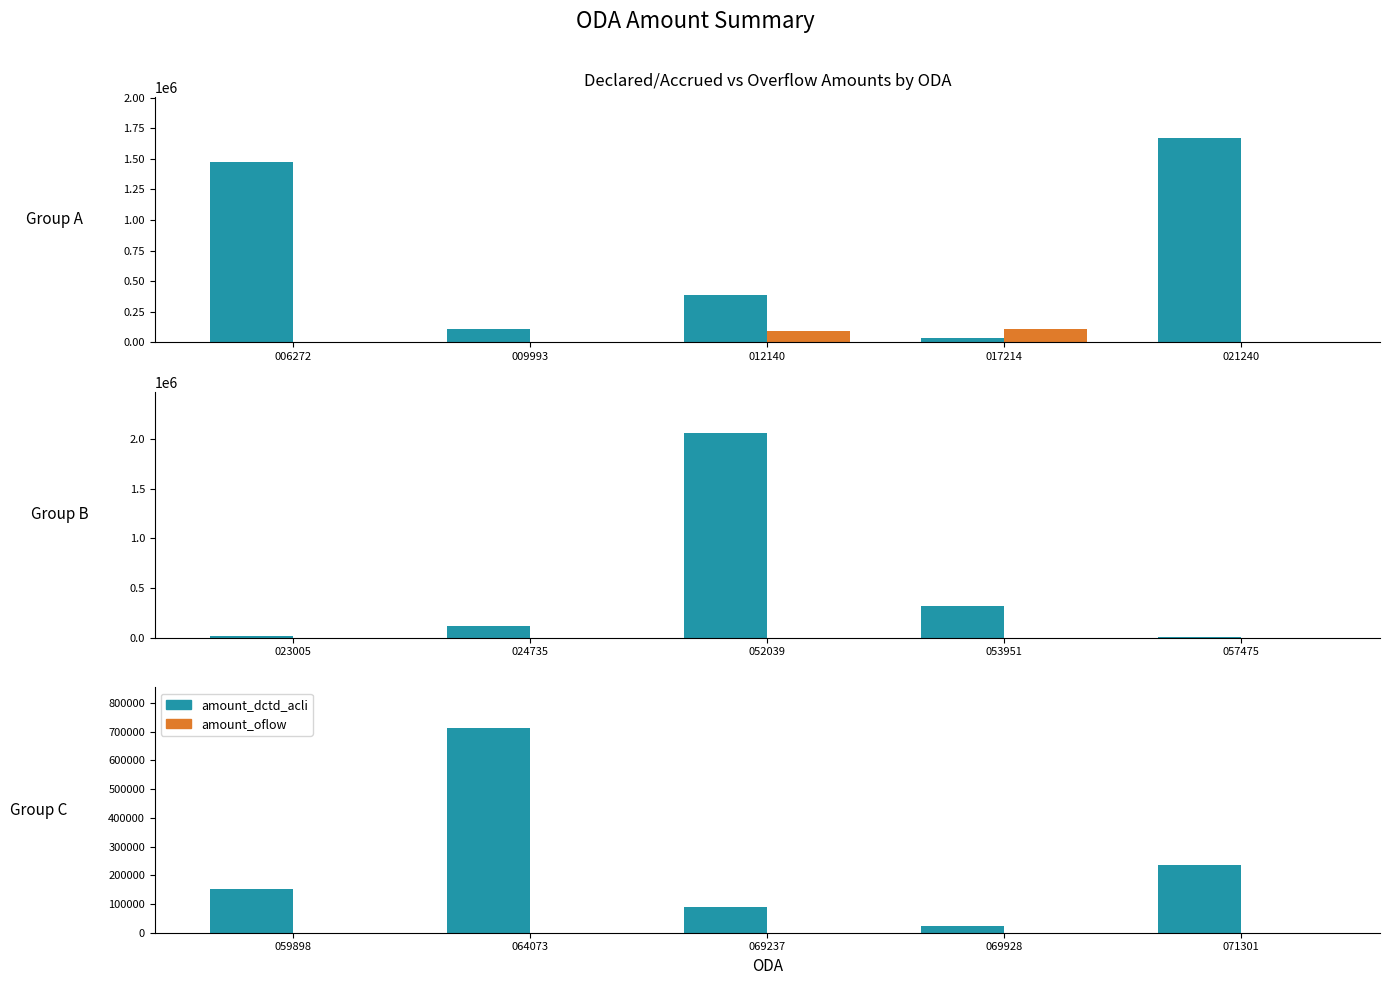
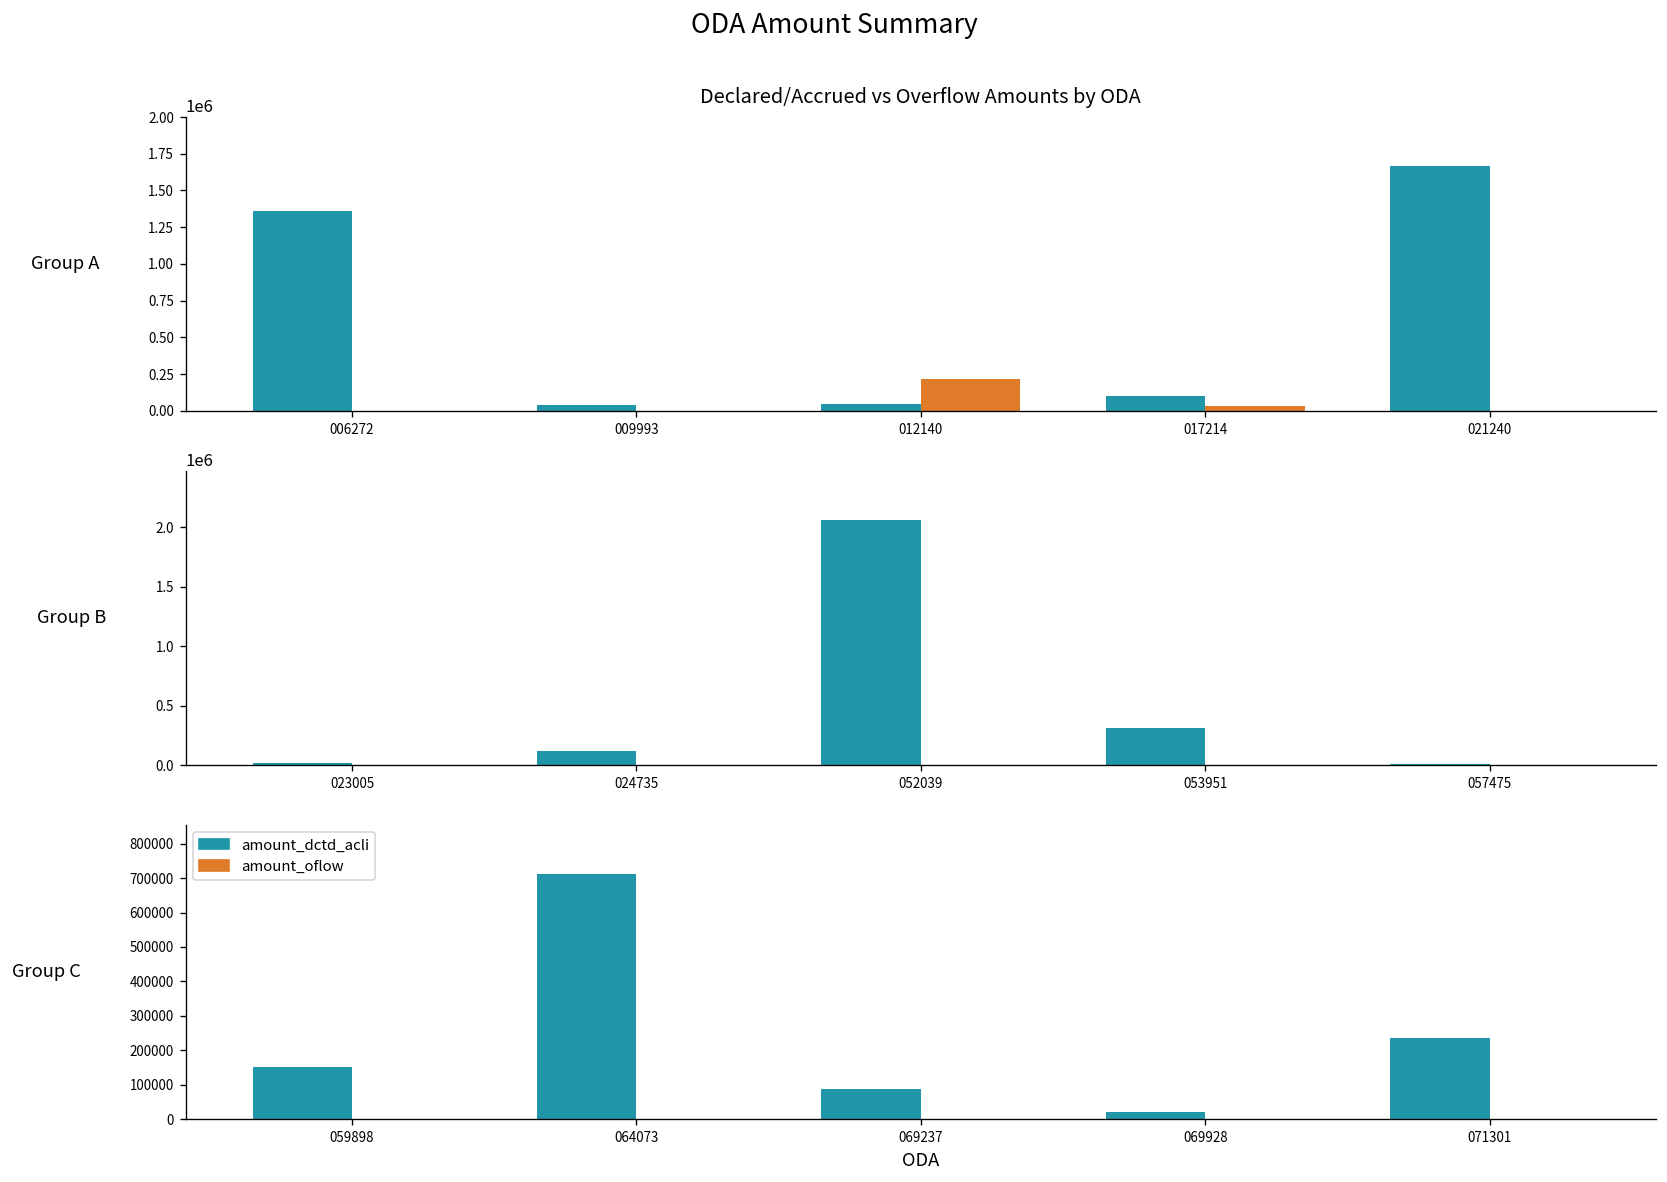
  {
    "Declared/Accrued vs Overflow Amounts by ODA": {
      "amount_dctd_acli": {
-       "006272": 1470000,
-       "009993": 110000,
-       "012140": 390000,
-       "017214": 40000,
+       "006272": 1360000,
+       "009993": 40000,
+       "012140": 50000,
+       "017214": 100000,
        "021240": 1670000
      },
      "amount_oflow": {
        "006272": 0,
        "009993": 0,
-       "012140": 100000,
-       "017214": 110000,
+       "012140": 210000,
+       "017214": 40000,
        "021240": 0
      }
    }
  }
